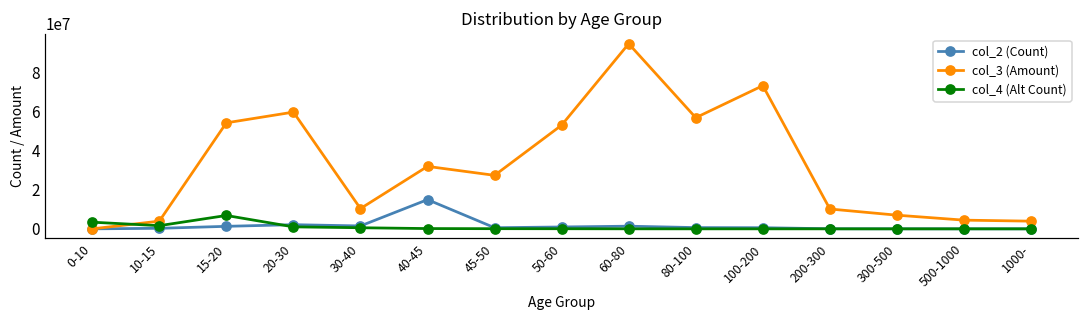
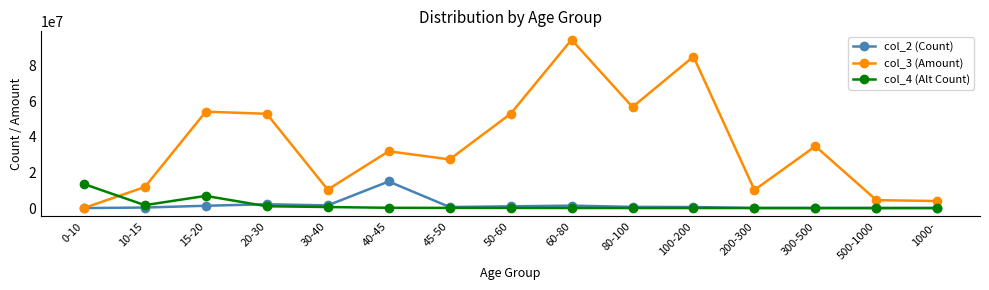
  {
    "col_2 (Count)": {
      "15-20": 1000000,
      "40-45": 15000000
    },
    "col_3 (Amount)": {
-     "10-15": 4000000,
+     "10-15": 12000000,
      "15-20": 54000000,
-     "20-30": 60000000,
+     "20-30": 53000000,
      "30-40": 10000000,
      "40-45": 32000000,
      "45-50": 27000000,
      "50-60": 53000000,
      "60-80": 95000000,
      "80-100": 57000000,
-     "100-200": 73000000,
+     "100-200": 85000000,
      "200-300": 10000000,
-     "300-500": 7000000,
+     "300-500": 35000000,
      "500-1000": 4000000,
      "1000-": 4000000
    },
    "col_4 (Alt Count)": {
-     "0-10": 3000000,
+     "0-10": 14000000,
      "15-20": 7000000,
      "40-45": 0
    }
  }
